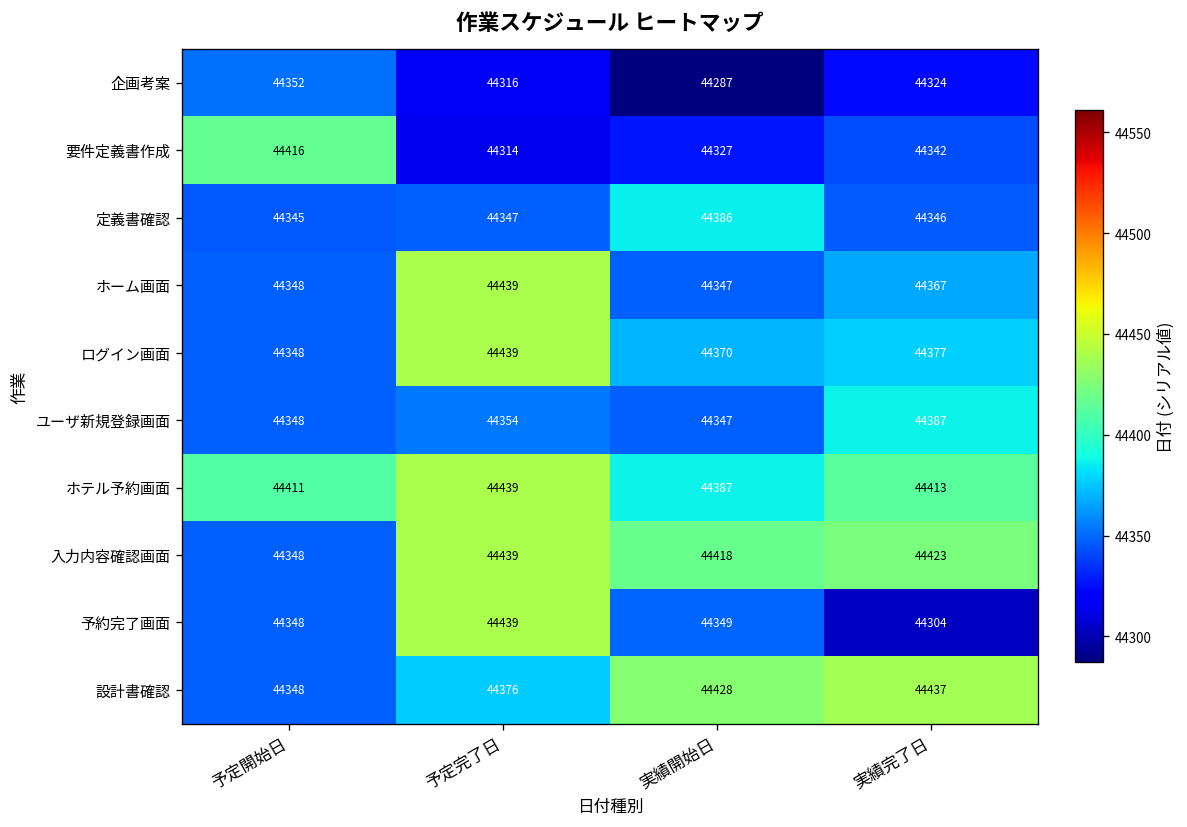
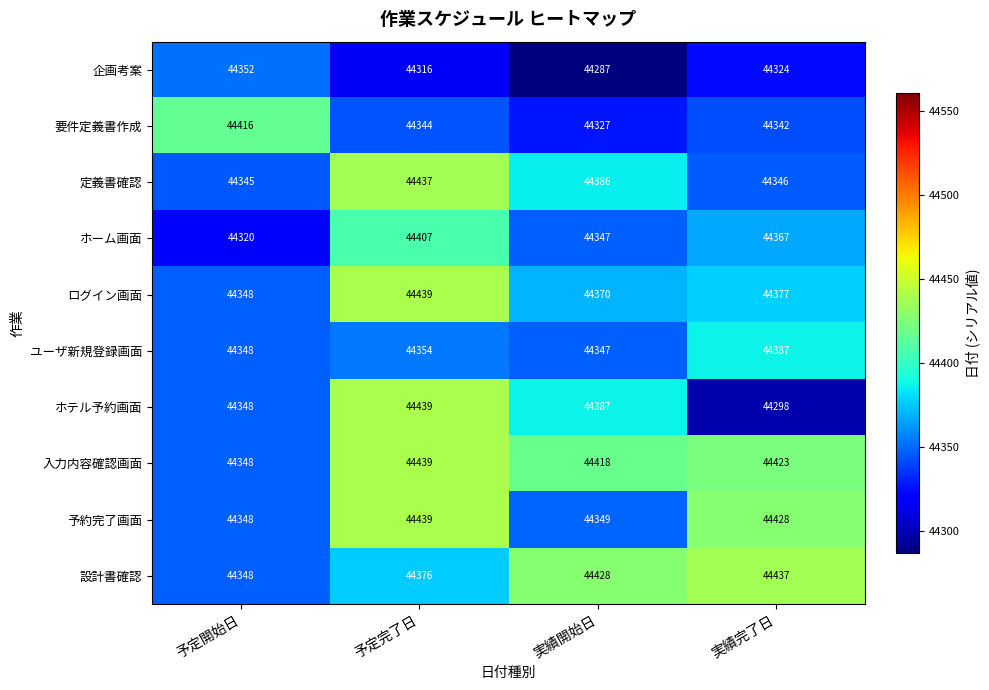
  {
    "企画考案": {
      "予定開始日": 44352,
      "予定完了日": 44316,
      "実績開始日": 44287,
      "実績完了日": 44324
    },
    "要件定義書作成": {
      "予定開始日": 44416,
-     "予定完了日": 44314,
+     "予定完了日": 44344,
      "実績開始日": 44327,
      "実績完了日": 44342
    },
    "定義書確認": {
      "予定開始日": 44345,
-     "予定完了日": 44347,
+     "予定完了日": 44437,
      "実績開始日": 44386,
      "実績完了日": 44346
    },
    "ホーム画面": {
-     "予定開始日": 44348,
-     "予定完了日": 44439,
+     "予定開始日": 44320,
+     "予定完了日": 44407,
      "実績開始日": 44347,
      "実績完了日": 44367
    },
    "ログイン画面": {
      "予定開始日": 44348,
      "予定完了日": 44439,
      "実績開始日": 44370,
      "実績完了日": 44377
    },
    "ユーザ新規登録画面": {
      "予定開始日": 44348,
      "予定完了日": 44354,
      "実績開始日": 44347,
      "実績完了日": 44387
    },
    "ホテル予約画面": {
-     "予定開始日": 44411,
+     "予定開始日": 44348,
      "予定完了日": 44439,
      "実績開始日": 44387,
-     "実績完了日": 44413
+     "実績完了日": 44298
    },
    "入力内容確認画面": {
      "予定開始日": 44348,
      "予定完了日": 44439,
      "実績開始日": 44418,
      "実績完了日": 44423
    },
    "予約完了画面": {
      "予定開始日": 44348,
      "予定完了日": 44439,
      "実績開始日": 44349,
-     "実績完了日": 44304
+     "実績完了日": 44428
    },
    "設計書確認": {
      "予定開始日": 44348,
      "予定完了日": 44376,
      "実績開始日": 44428,
      "実績完了日": 44437
    }
  }
